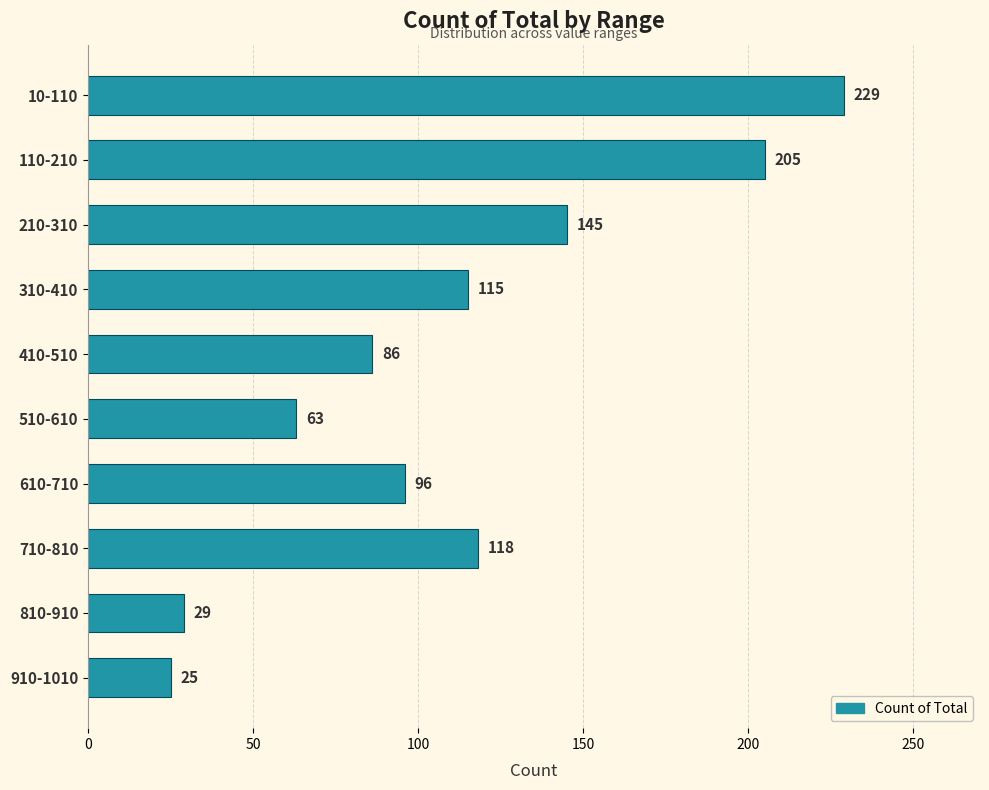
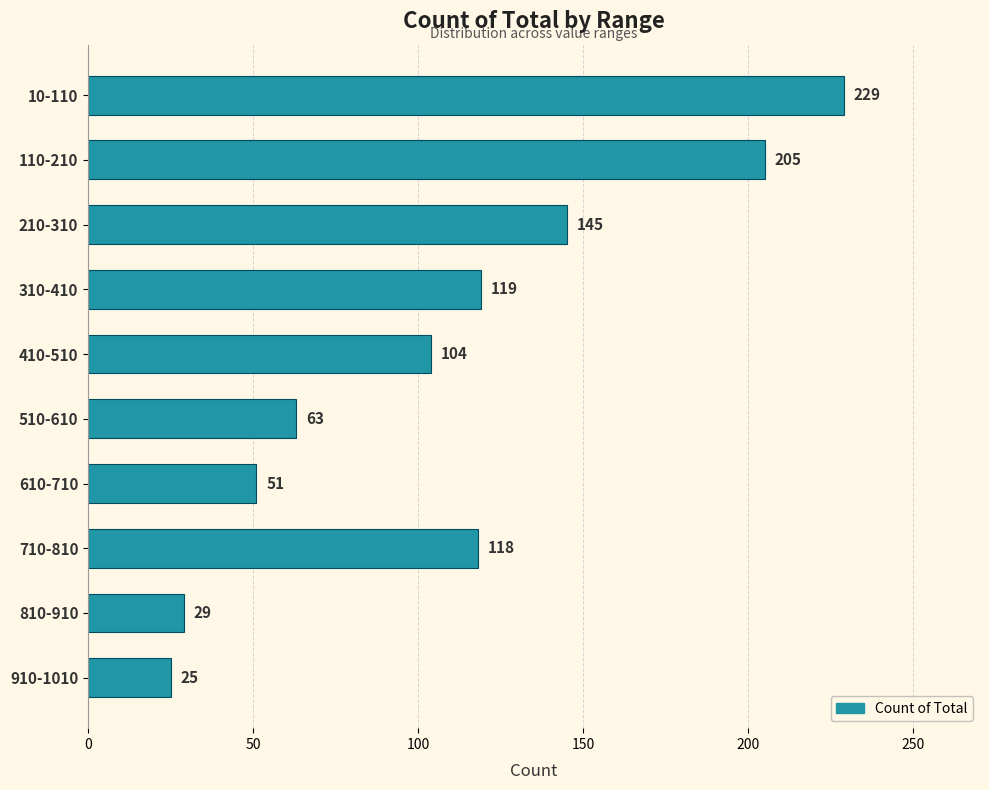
  {
    "10-110": 229,
    "110-210": 205,
    "210-310": 145,
-   "310-410": 115,
-   "410-510": 86,
+   "310-410": 119,
+   "410-510": 104,
    "510-610": 63,
-   "610-710": 96,
+   "610-710": 51,
    "710-810": 118,
    "810-910": 29,
    "910-1010": 25
  }
